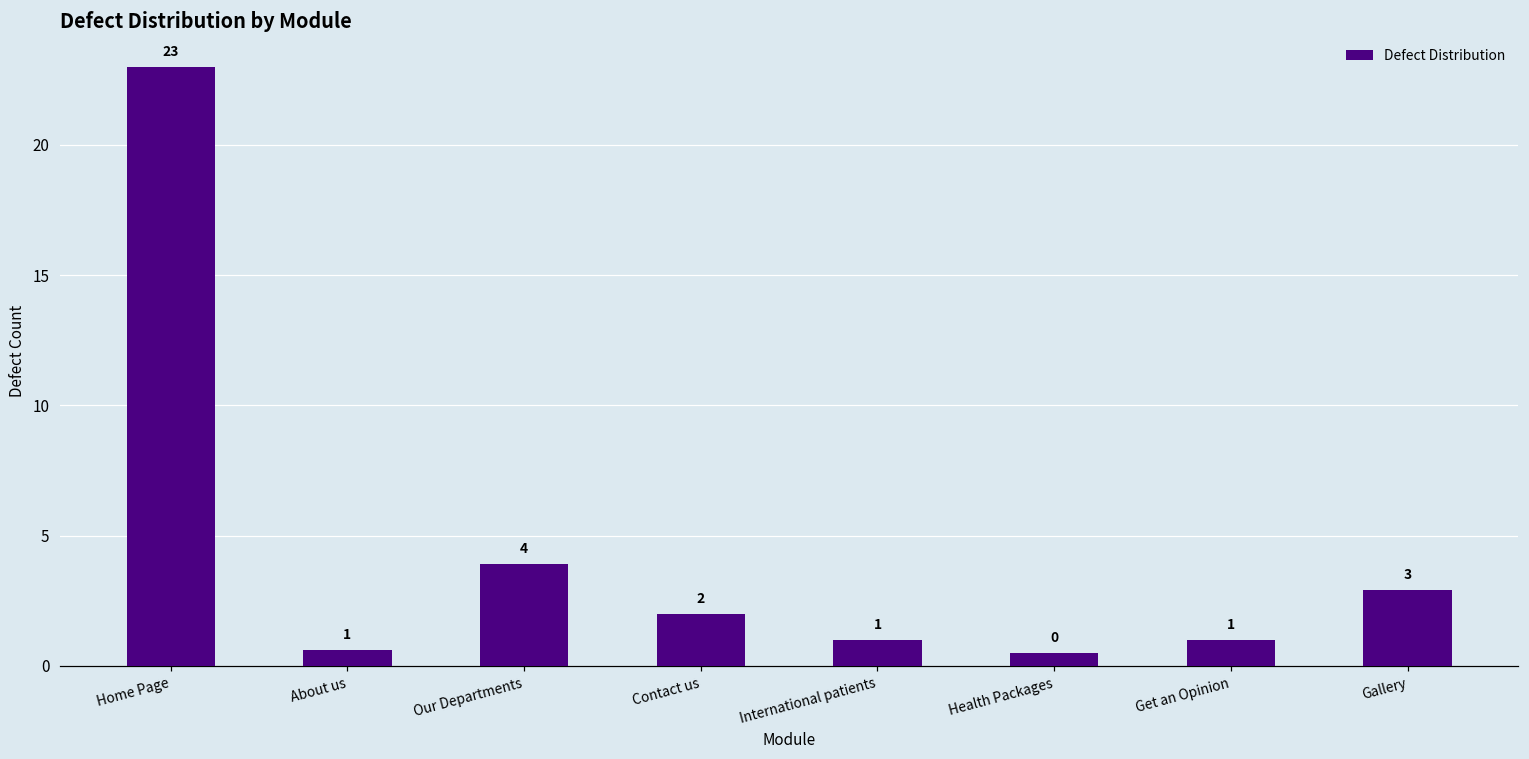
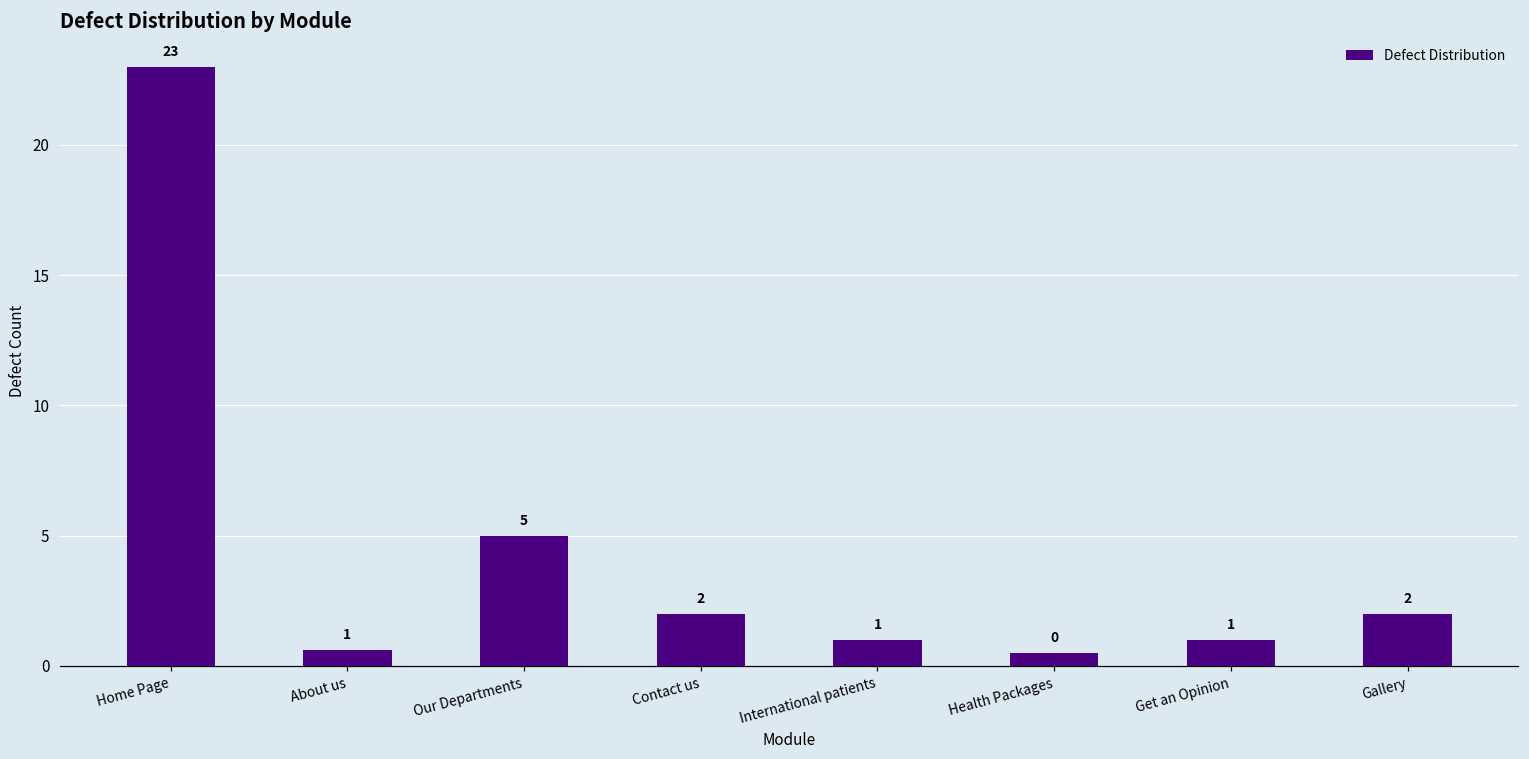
  {
    "Home Page": 23,
    "About us": 1,
-   "Our Departments": 4,
+   "Our Departments": 5,
    "Contact us": 2,
    "International patients": 1,
    "Health Packages": 0,
    "Get an Opinion": 1,
-   "Gallery": 3
+   "Gallery": 2
  }
